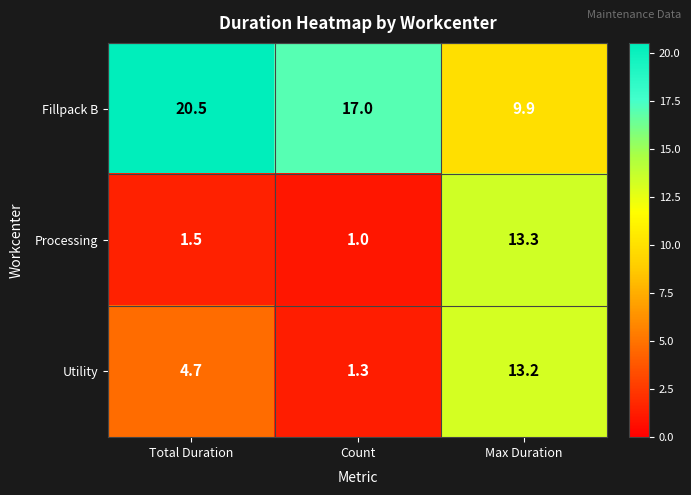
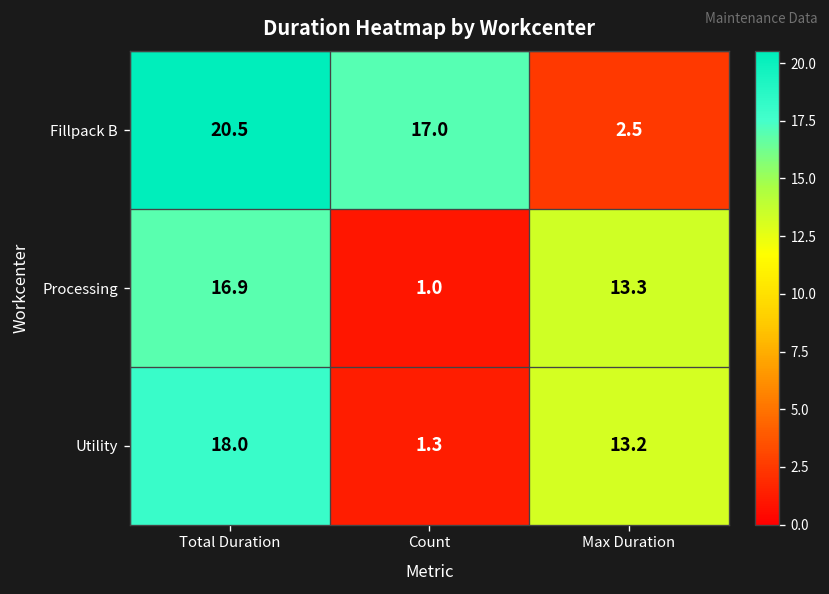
  {
    "Fillpack B": {
      "Total Duration": 20.5,
      "Count": 17.0,
-     "Max Duration": 9.9
+     "Max Duration": 2.5
    },
    "Processing": {
-     "Total Duration": 1.5,
+     "Total Duration": 16.9,
      "Count": 1.0,
      "Max Duration": 13.3
    },
    "Utility": {
-     "Total Duration": 4.7,
+     "Total Duration": 18.0,
      "Count": 1.3,
      "Max Duration": 13.2
    }
  }
